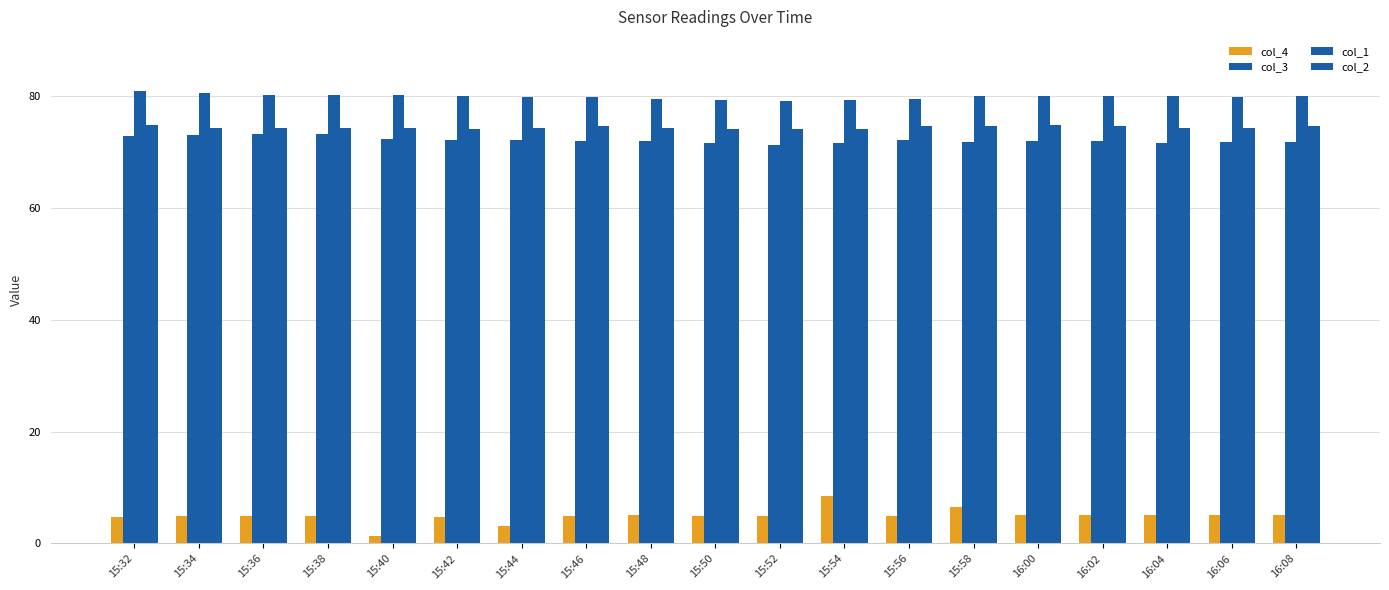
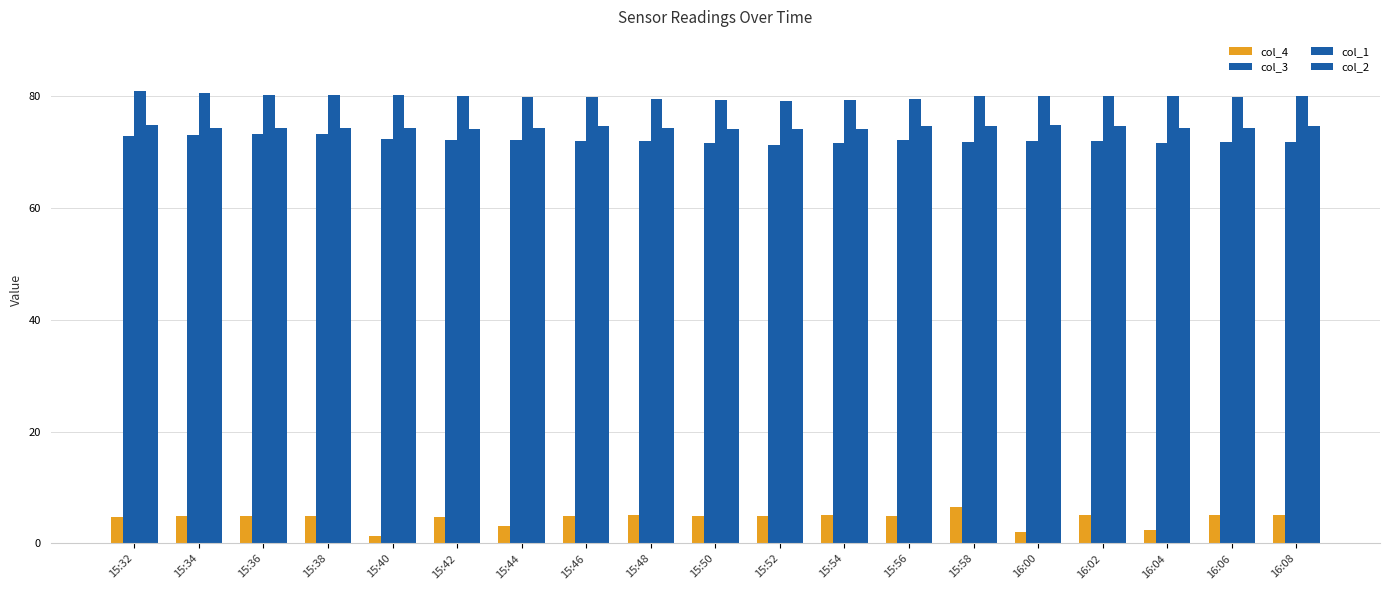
  {
    "col_4": {
      "15:32": 5,
      "15:34": 5,
      "15:36": 5,
      "15:38": 5,
      "15:40": 1,
      "15:42": 5,
      "15:44": 3,
      "15:46": 5,
      "15:48": 5,
      "15:50": 5,
      "15:52": 5,
-     "15:54": 8,
+     "15:54": 5,
      "15:56": 5,
      "15:58": 7,
-     "16:00": 5,
+     "16:00": 2,
      "16:02": 5,
-     "16:04": 5,
+     "16:04": 2,
      "16:06": 5,
      "16:08": 5
    }
  }
